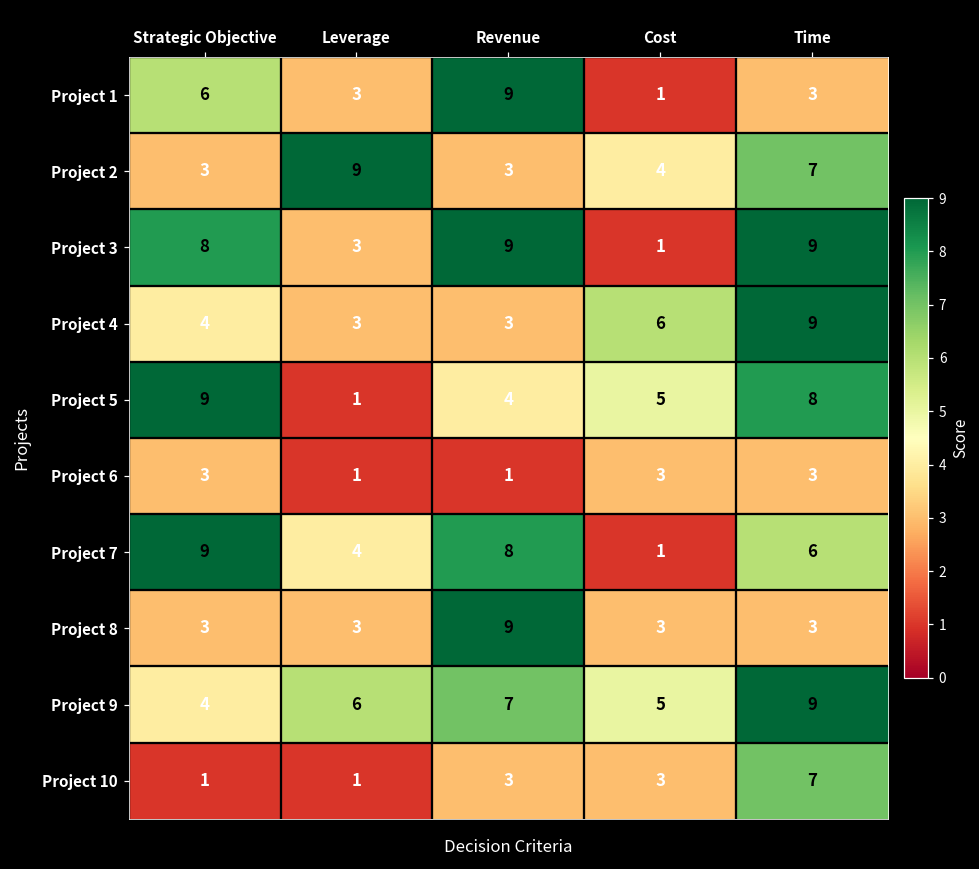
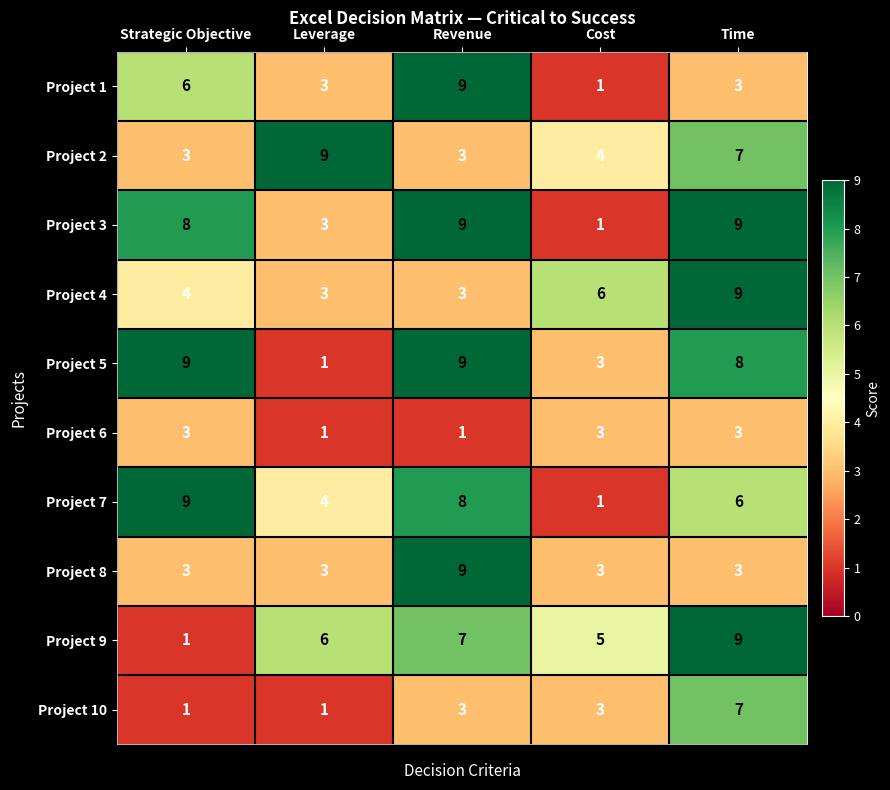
  {
    "Project 1": {
      "Strategic Objective": 6,
      "Leverage": 3,
      "Revenue": 9,
      "Cost": 1,
      "Time": 3
    },
    "Project 2": {
      "Strategic Objective": 3,
      "Leverage": 9,
      "Revenue": 3,
      "Cost": 4,
      "Time": 7
    },
    "Project 3": {
      "Strategic Objective": 8,
      "Leverage": 3,
      "Revenue": 9,
      "Cost": 1,
      "Time": 9
    },
    "Project 4": {
      "Strategic Objective": 4,
      "Leverage": 3,
      "Revenue": 3,
      "Cost": 6,
      "Time": 9
    },
    "Project 5": {
      "Strategic Objective": 9,
      "Leverage": 1,
-     "Revenue": 4,
-     "Cost": 5,
+     "Revenue": 9,
+     "Cost": 3,
      "Time": 8
    },
    "Project 6": {
      "Strategic Objective": 3,
      "Leverage": 1,
      "Revenue": 1,
      "Cost": 3,
      "Time": 3
    },
    "Project 7": {
      "Strategic Objective": 9,
      "Leverage": 4,
      "Revenue": 8,
      "Cost": 1,
      "Time": 6
    },
    "Project 8": {
      "Strategic Objective": 3,
      "Leverage": 3,
      "Revenue": 9,
      "Cost": 3,
      "Time": 3
    },
    "Project 9": {
-     "Strategic Objective": 4,
+     "Strategic Objective": 1,
      "Leverage": 6,
      "Revenue": 7,
      "Cost": 5,
      "Time": 9
    },
    "Project 10": {
      "Strategic Objective": 1,
      "Leverage": 1,
      "Revenue": 3,
      "Cost": 3,
      "Time": 7
    }
  }
